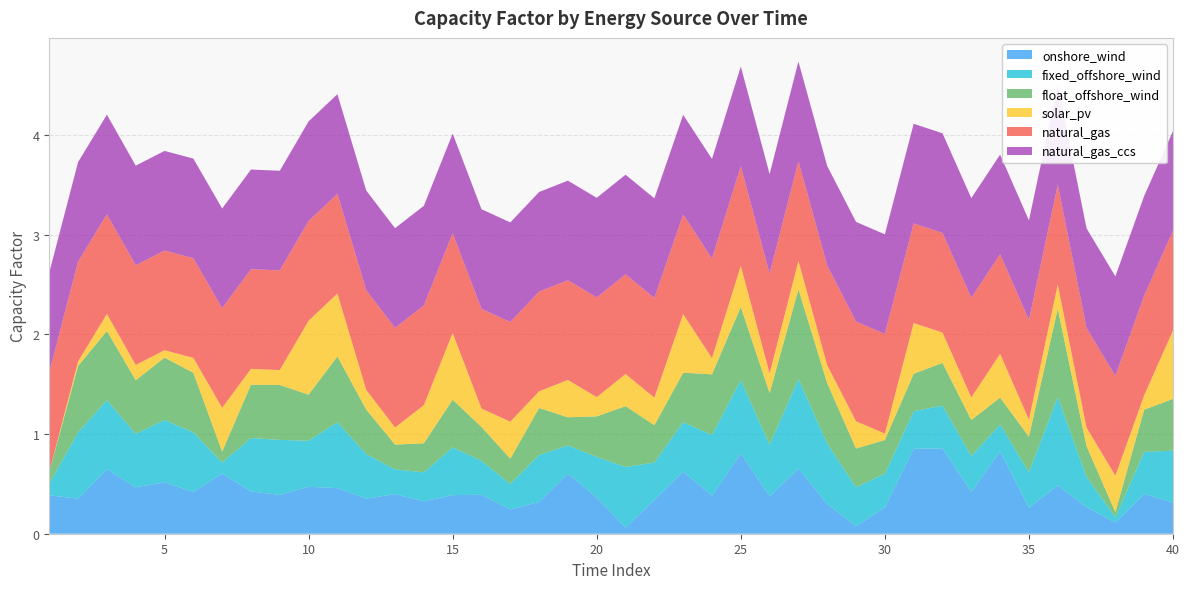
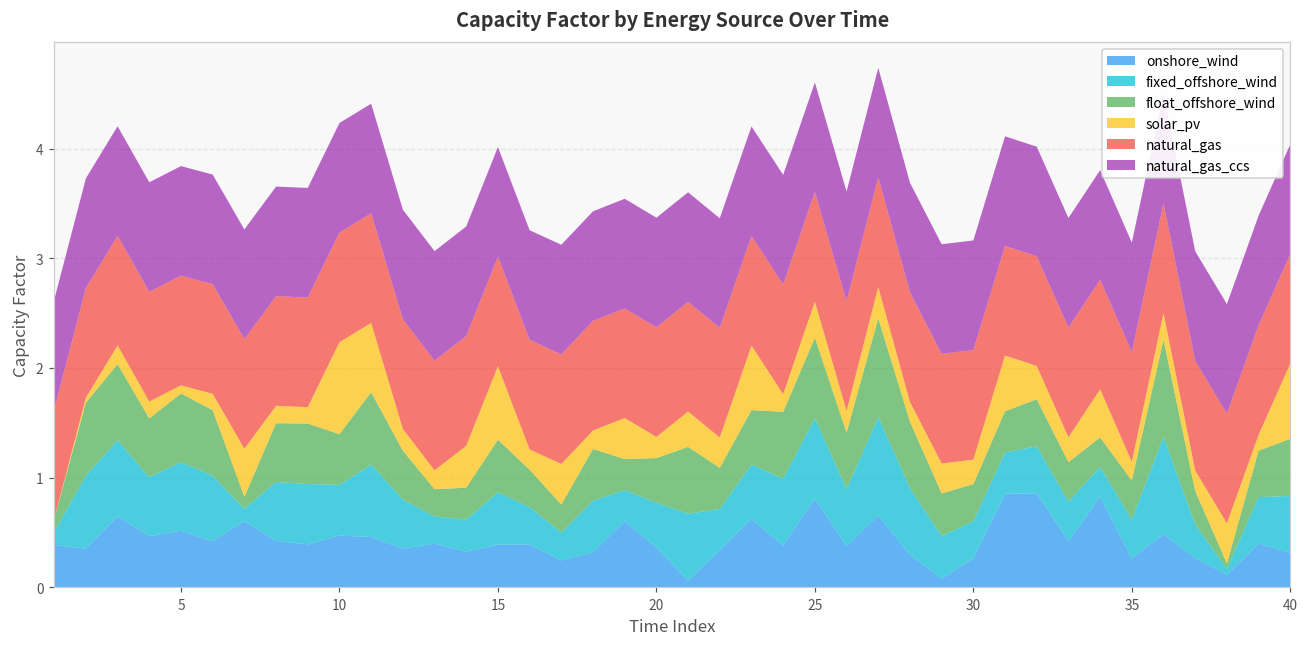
  {
    "float_offshore_wind": {
      "5": 0.6,
      "10": 0.5,
      "15": 0.5,
      "20": 0.4,
      "25": 0.7,
      "30": 0.3,
      "35": 0.4,
      "40": 0.5
    },
    "solar_pv": {
      "5": 0.1,
-     "10": 0.7,
+     "10": 0.8,
      "15": 0.7,
      "20": 0.2,
-     "25": 0.4,
-     "30": 0.1,
+     "25": 0.3,
+     "30": 0.2,
      "35": 0.2,
      "40": 0.7
    },
    "natural_gas": {
      "5": 1.0,
      "10": 1.0,
      "15": 1.0,
      "20": 1.0,
      "25": 1.0,
      "30": 1.0,
      "35": 1.0,
      "40": 1.0
    },
    "natural_gas_ccs": {
      "5": 1.0,
      "10": 1.0,
      "15": 1.0,
      "20": 1.0,
      "25": 1.0,
      "30": 1.0,
      "35": 1.0,
      "40": 1.0
    }
  }
